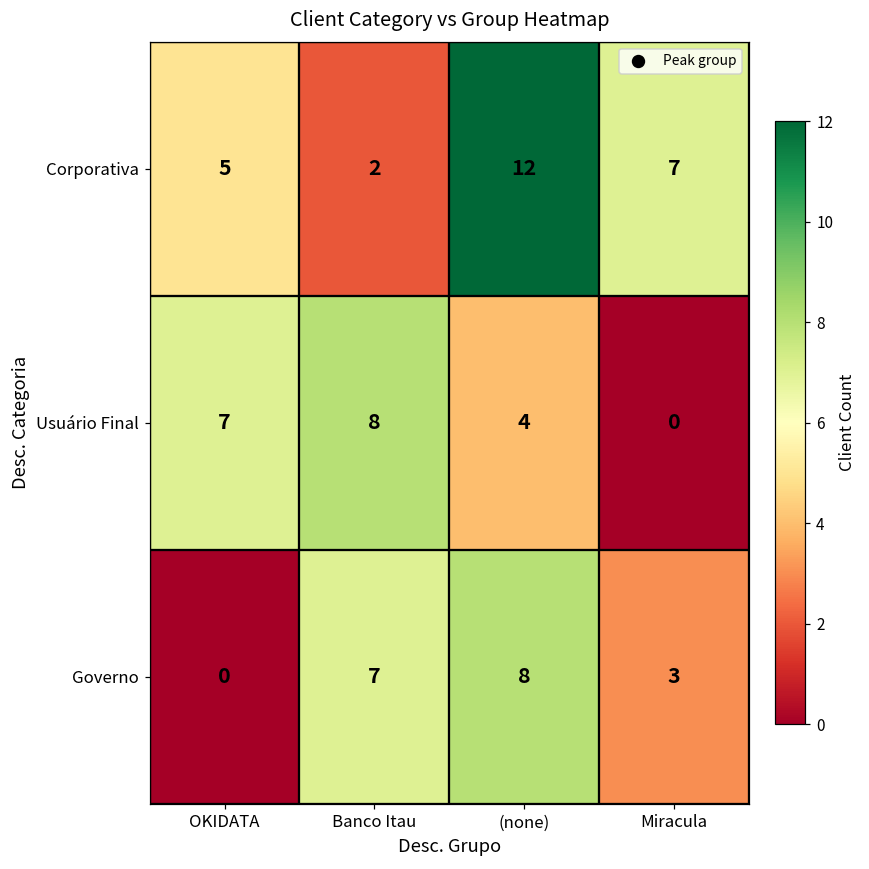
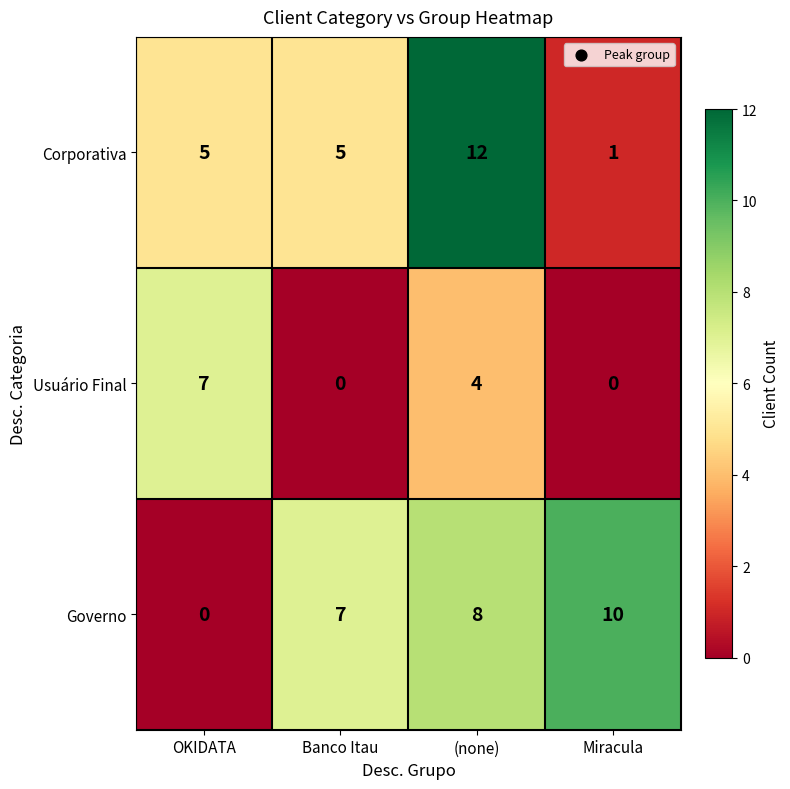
  {
    "Corporativa": {
      "OKIDATA": 5,
-     "Banco Itau": 2,
+     "Banco Itau": 5,
      "(none)": 12,
-     "Miracula": 7
+     "Miracula": 1
    },
    "Usuário Final": {
      "OKIDATA": 7,
-     "Banco Itau": 8,
+     "Banco Itau": 0,
      "(none)": 4,
      "Miracula": 0
    },
    "Governo": {
      "OKIDATA": 0,
      "Banco Itau": 7,
      "(none)": 8,
-     "Miracula": 3
+     "Miracula": 10
    }
  }
